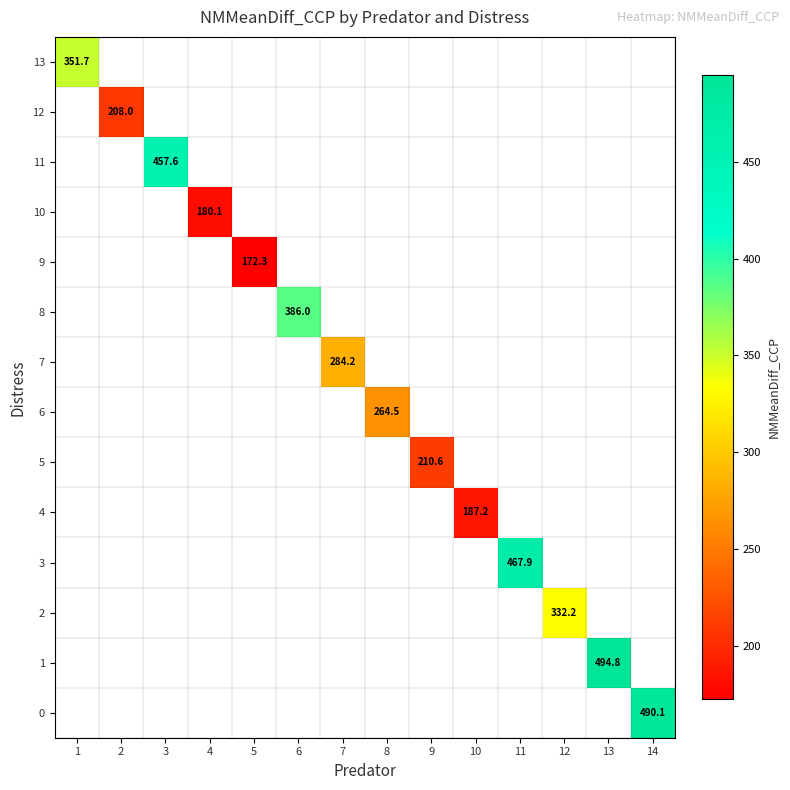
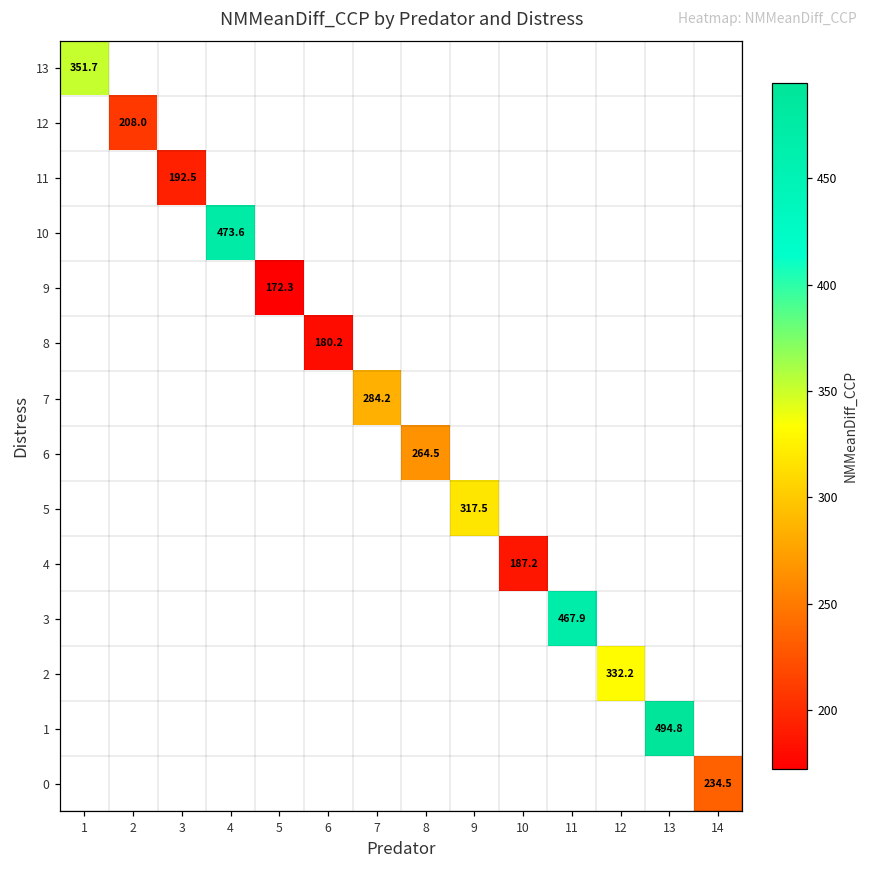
  {
    "13": {
      "1": 351.7
    },
    "12": {
      "2": 208.0
    },
    "11": {
-     "3": 457.6
+     "3": 192.5
    },
    "10": {
-     "4": 180.1
+     "4": 473.6
    },
    "9": {
      "5": 172.3
    },
    "8": {
-     "6": 386.0
+     "6": 180.2
    },
    "7": {
      "7": 284.2
    },
    "6": {
      "8": 264.5
    },
    "5": {
-     "9": 210.6
+     "9": 317.5
    },
    "4": {
      "10": 187.2
    },
    "3": {
      "11": 467.9
    },
    "2": {
      "12": 332.2
    },
    "1": {
      "13": 494.8
    },
    "0": {
-     "14": 490.1
+     "14": 234.5
    }
  }
